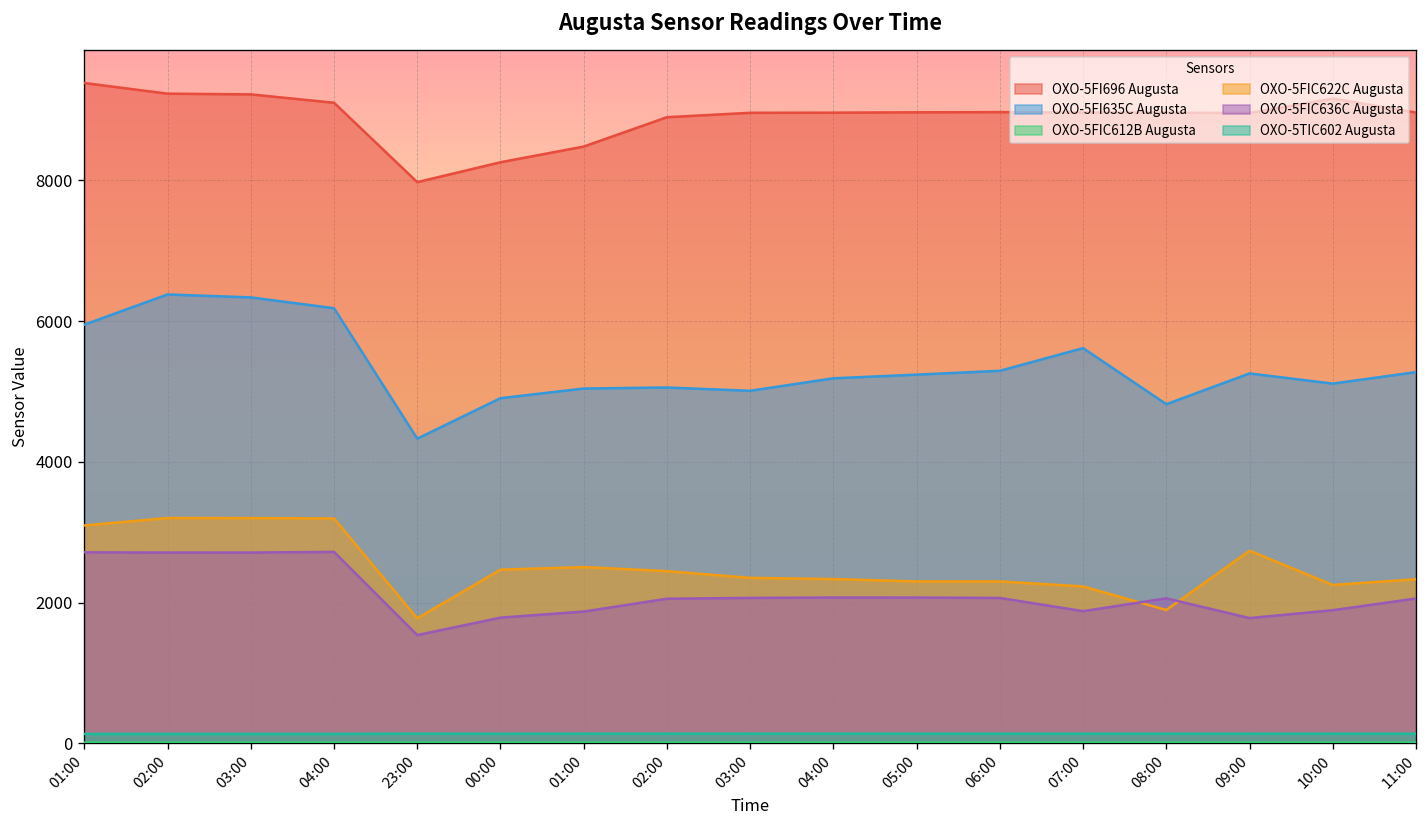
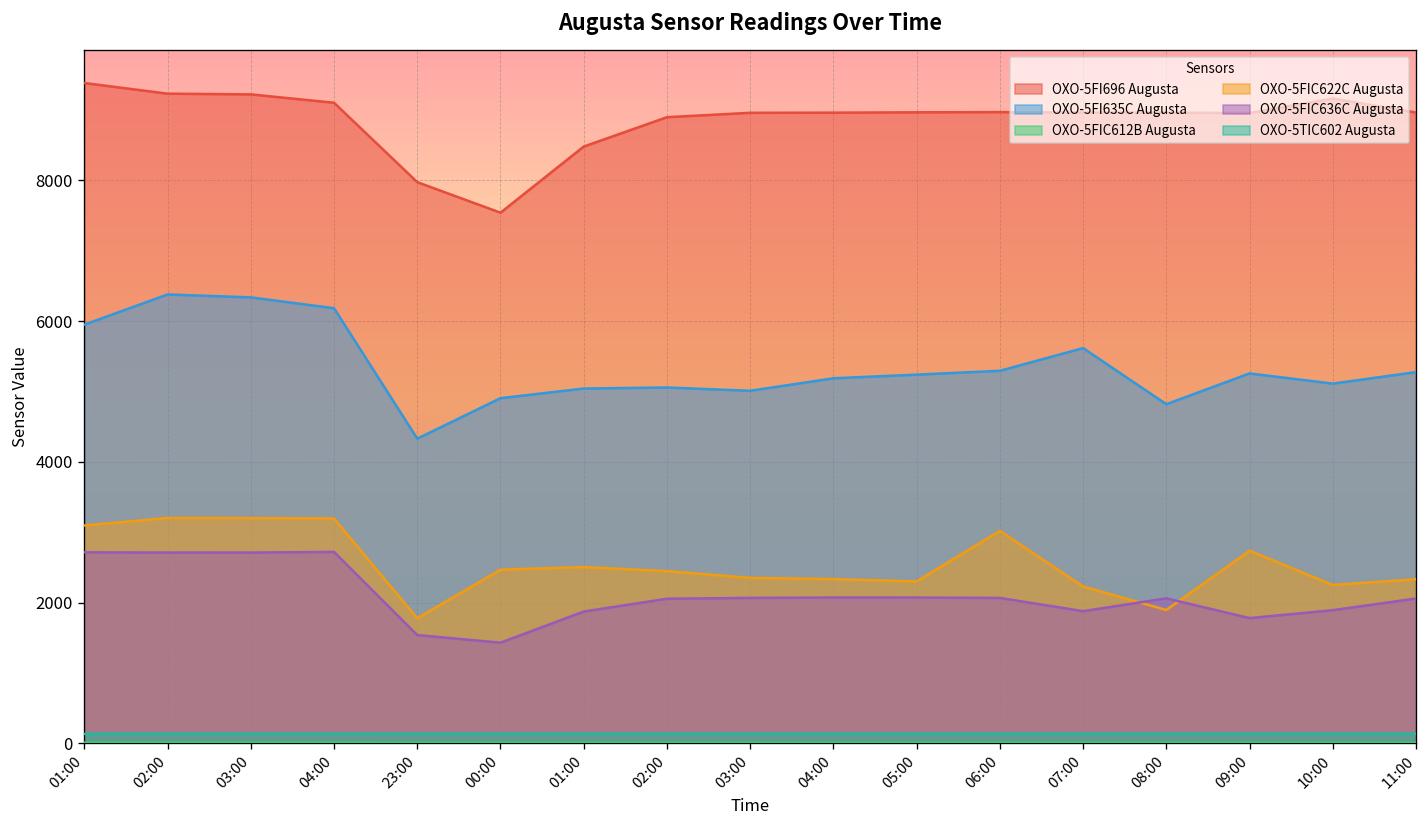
  {
    "OXO-5FI696 Augusta": {
      "23:00": 8000,
-     "00:00": 8300,
+     "00:00": 7500,
      "05:00": 9000,
      "06:00": 9000,
      "11:00": 9000
    },
    "OXO-5FIC622C Augusta": {
      "23:00": 1800,
      "00:00": 2500,
      "05:00": 2300,
-     "06:00": 2300,
+     "06:00": 3000,
      "07:00": 2200,
      "08:00": 1900,
      "09:00": 2700,
      "10:00": 2200,
      "11:00": 2300
    },
    "OXO-5FIC636C Augusta": {
      "23:00": 1500,
-     "00:00": 1800,
+     "00:00": 1400,
      "05:00": 2100,
      "06:00": 2100,
      "07:00": 1900,
      "08:00": 2100,
      "09:00": 1800,
      "10:00": 1900,
      "11:00": 2100
    }
  }
